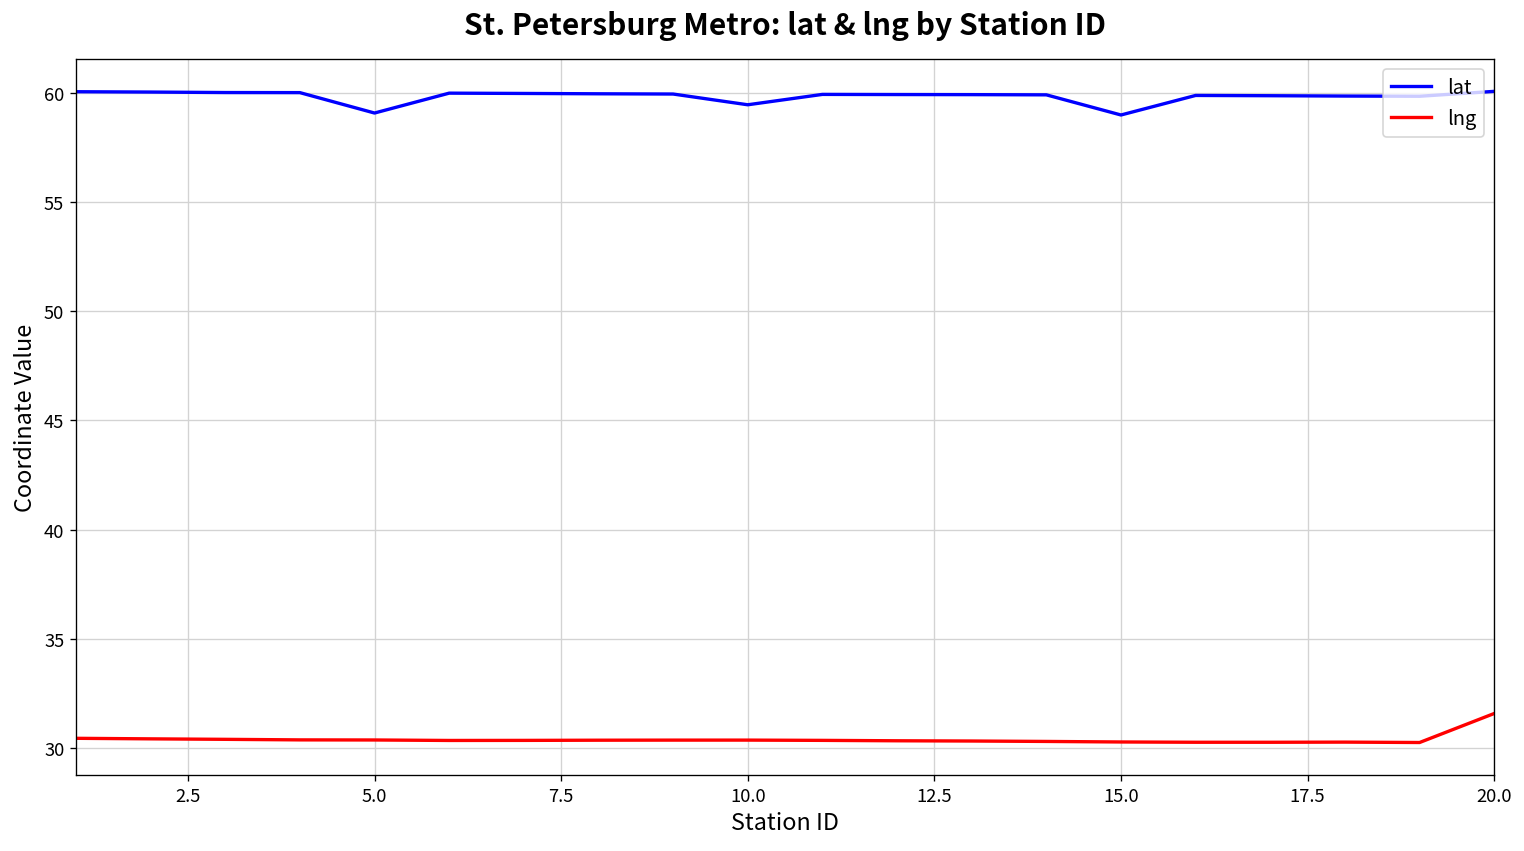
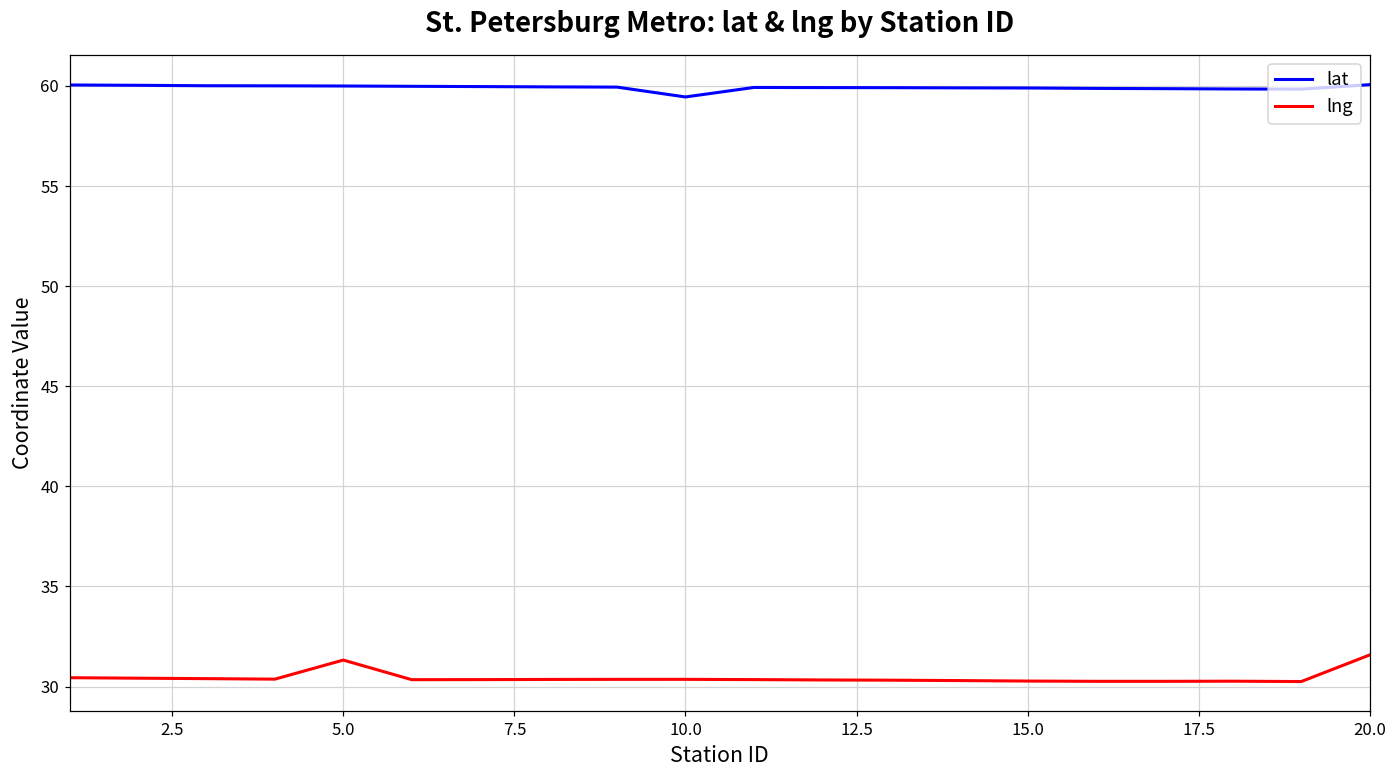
  {
    "lat": {
-     "5.0": 59.1,
+     "5.0": 60.0,
      "10.0": 59.5,
-     "15.0": 59.0,
+     "15.0": 59.9,
      "20.0": 60.1
    },
    "lng": {
-     "5.0": 30.4,
+     "5.0": 31.3,
      "10.0": 30.4,
      "15.0": 30.3,
      "20.0": 31.6
    }
  }
